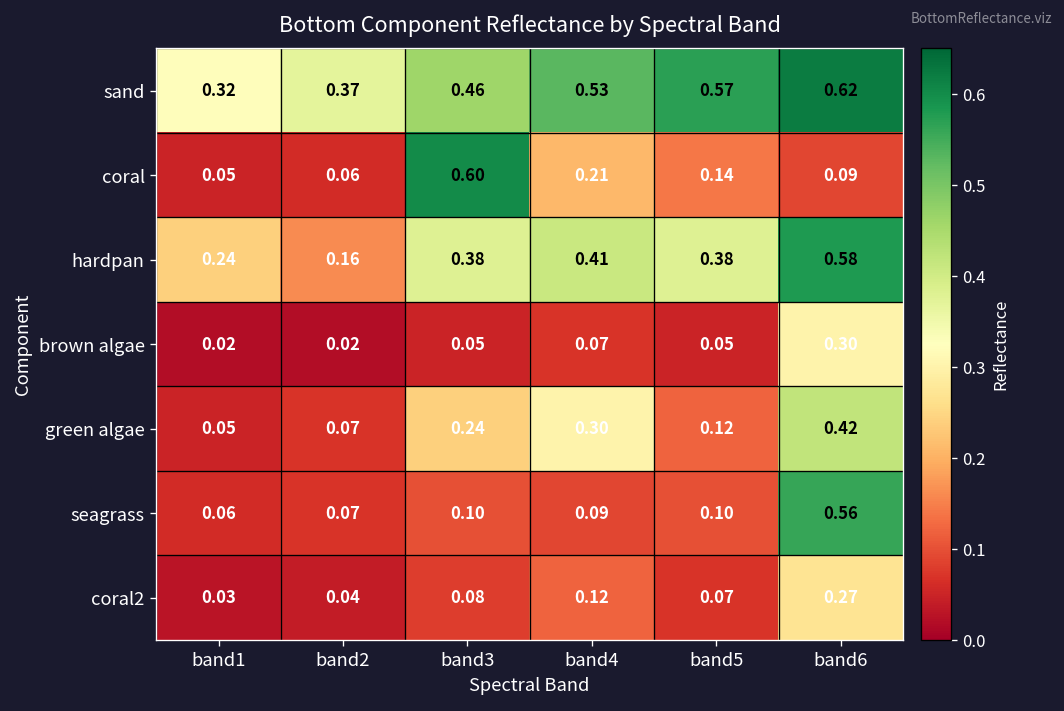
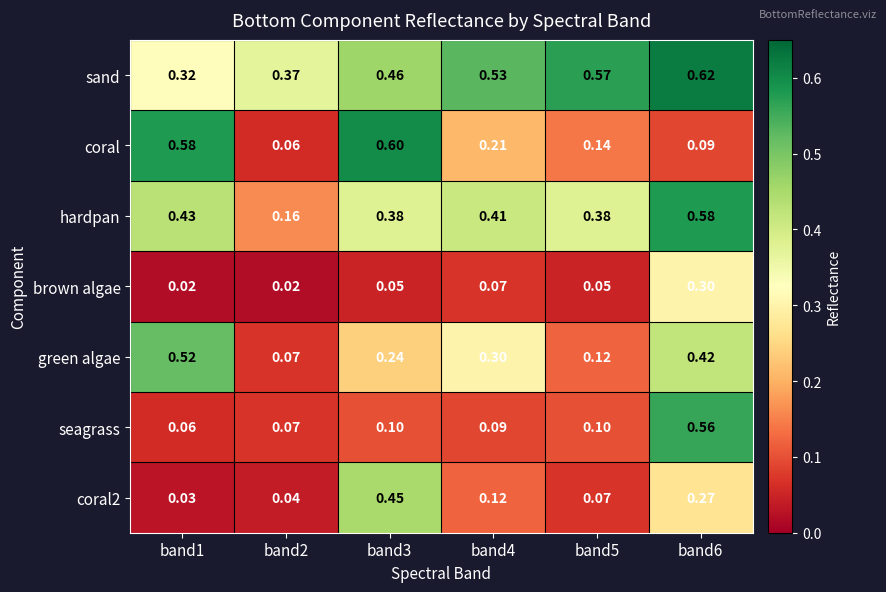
  {
    "sand": {
      "band1": 0.32,
      "band2": 0.37,
      "band3": 0.46,
      "band4": 0.53,
      "band5": 0.57,
      "band6": 0.62
    },
    "coral": {
-     "band1": 0.05,
+     "band1": 0.58,
      "band2": 0.06,
      "band3": 0.60,
      "band4": 0.21,
      "band5": 0.14,
      "band6": 0.09
    },
    "hardpan": {
-     "band1": 0.24,
+     "band1": 0.43,
      "band2": 0.16,
      "band3": 0.38,
      "band4": 0.41,
      "band5": 0.38,
      "band6": 0.58
    },
    "brown algae": {
      "band1": 0.02,
      "band2": 0.02,
      "band3": 0.05,
      "band4": 0.07,
      "band5": 0.05,
      "band6": 0.30
    },
    "green algae": {
-     "band1": 0.05,
+     "band1": 0.52,
      "band2": 0.07,
      "band3": 0.24,
      "band4": 0.30,
      "band5": 0.12,
      "band6": 0.42
    },
    "seagrass": {
      "band1": 0.06,
      "band2": 0.07,
      "band3": 0.10,
      "band4": 0.09,
      "band5": 0.10,
      "band6": 0.56
    },
    "coral2": {
      "band1": 0.03,
      "band2": 0.04,
-     "band3": 0.08,
+     "band3": 0.45,
      "band4": 0.12,
      "band5": 0.07,
      "band6": 0.27
    }
  }
